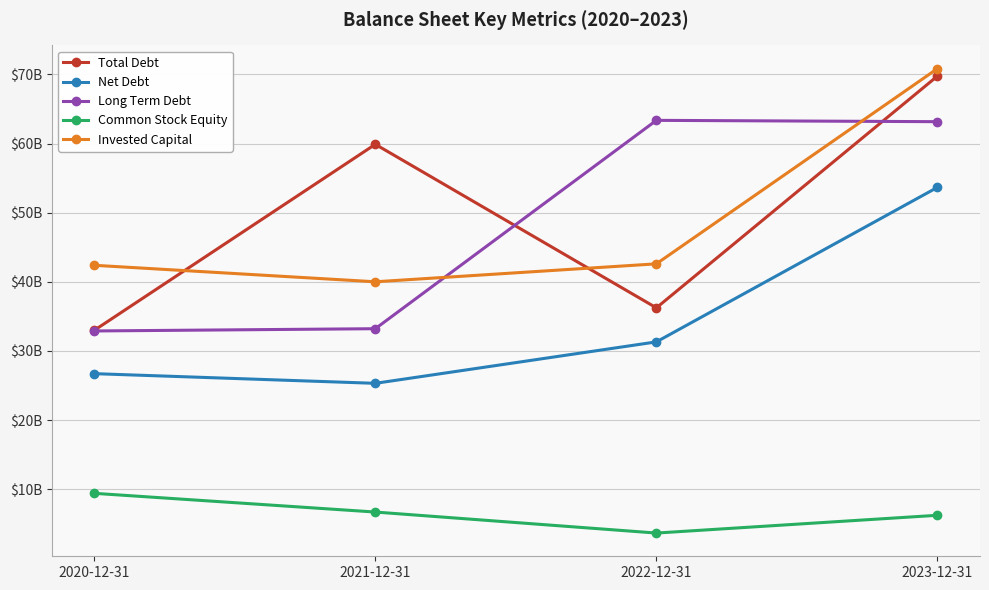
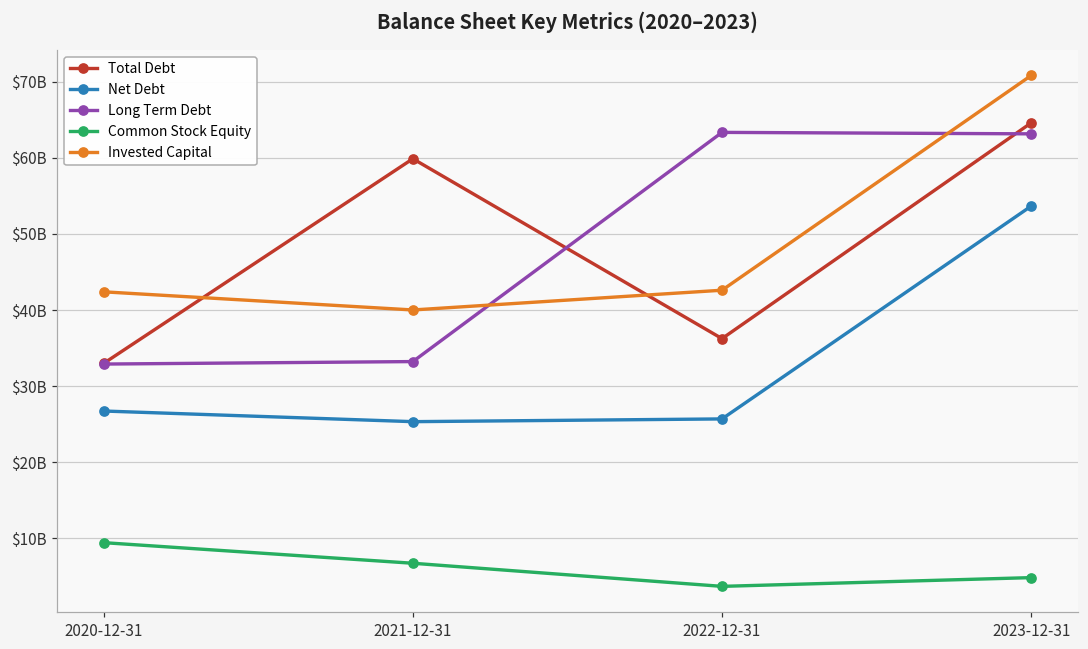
  {
    "Total Debt": {
      "2021-12-31": "$60000000000",
      "2022-12-31": "$36000000000",
-     "2023-12-31": "$70000000000"
+     "2023-12-31": "$65000000000"
    },
    "Net Debt": {
      "2020-12-31": "$27000000000",
      "2021-12-31": "$25000000000",
-     "2022-12-31": "$31000000000",
+     "2022-12-31": "$26000000000",
      "2023-12-31": "$54000000000"
    },
    "Long Term Debt": {
      "2021-12-31": "$33000000000",
      "2022-12-31": "$63000000000",
      "2023-12-31": "$63000000000"
    },
    "Common Stock Equity": {
      "2020-12-31": "$9000000000",
      "2021-12-31": "$7000000000",
      "2022-12-31": "$4000000000",
-     "2023-12-31": "$6000000000"
+     "2023-12-31": "$5000000000"
    },
    "Invested Capital": {
      "2020-12-31": "$42000000000",
      "2021-12-31": "$40000000000",
      "2022-12-31": "$43000000000",
      "2023-12-31": "$71000000000"
    }
  }
